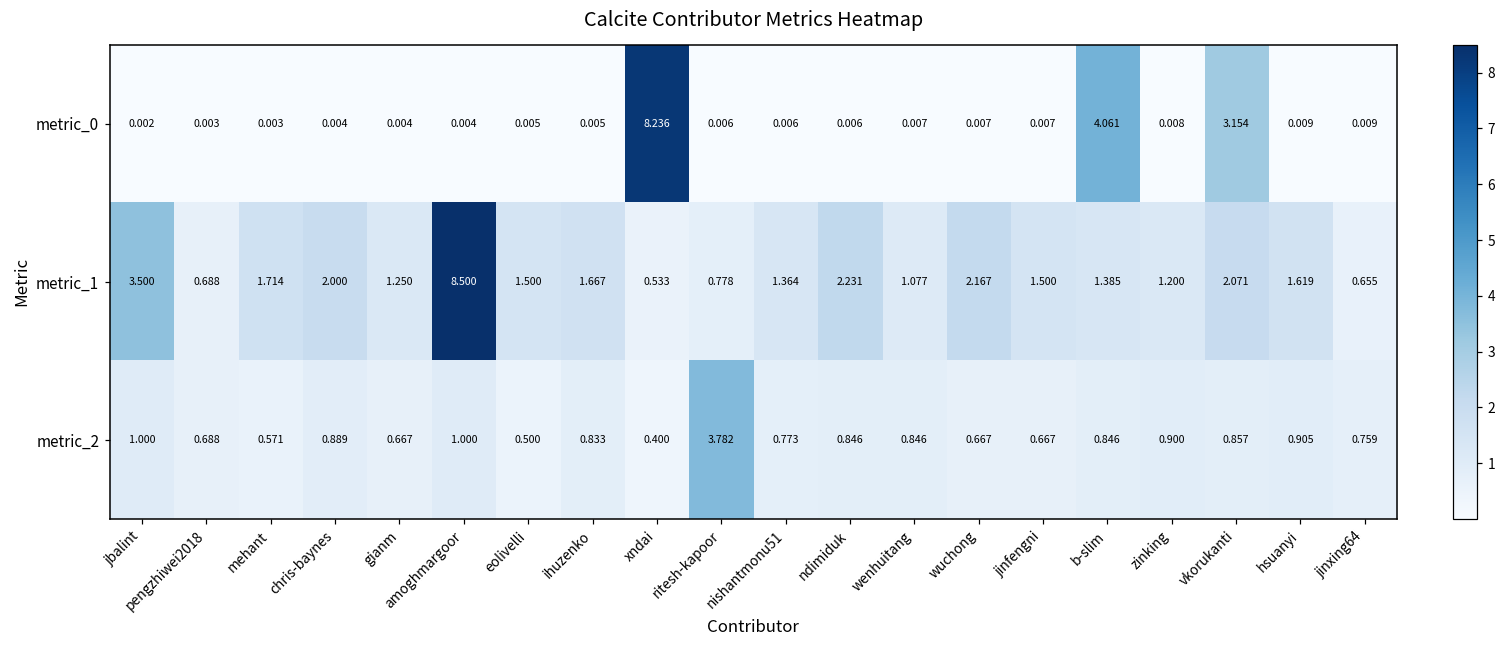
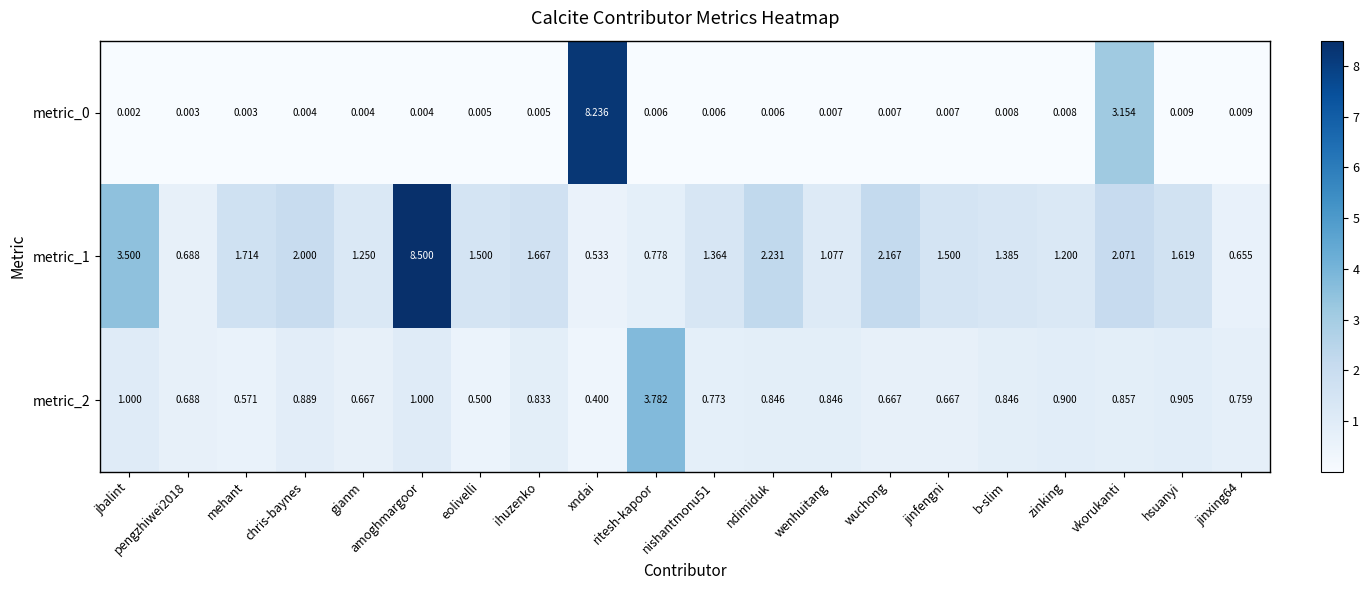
  {
    "metric_0": {
      "jbalint": 0.002,
      "pengzhiwei2018": 0.003,
      "mehant": 0.003,
      "chris-baynes": 0.004,
      "gianm": 0.004,
      "amoghmargoor": 0.004,
      "eolivelli": 0.005,
      "ihuzenko": 0.005,
      "xndai": 8.236,
      "ritesh-kapoor": 0.006,
      "nishantmonu51": 0.006,
      "ndimiduk": 0.006,
      "wenhuitang": 0.007,
      "wuchong": 0.007,
      "jinfengni": 0.007,
-     "b-slim": 4.061,
+     "b-slim": 0.008,
      "zinking": 0.008,
      "vkorukanti": 3.154,
      "hsuanyi": 0.009,
      "jinxing64": 0.009
    },
    "metric_1": {
      "jbalint": 3.500,
      "pengzhiwei2018": 0.688,
      "mehant": 1.714,
      "chris-baynes": 2.000,
      "gianm": 1.250,
      "amoghmargoor": 8.500,
      "eolivelli": 1.500,
      "ihuzenko": 1.667,
      "xndai": 0.533,
      "ritesh-kapoor": 0.778,
      "nishantmonu51": 1.364,
      "ndimiduk": 2.231,
      "wenhuitang": 1.077,
      "wuchong": 2.167,
      "jinfengni": 1.500,
      "b-slim": 1.385,
      "zinking": 1.200,
      "vkorukanti": 2.071,
      "hsuanyi": 1.619,
      "jinxing64": 0.655
    },
    "metric_2": {
      "jbalint": 1.000,
      "pengzhiwei2018": 0.688,
      "mehant": 0.571,
      "chris-baynes": 0.889,
      "gianm": 0.667,
      "amoghmargoor": 1.000,
      "eolivelli": 0.500,
      "ihuzenko": 0.833,
      "xndai": 0.400,
      "ritesh-kapoor": 3.782,
      "nishantmonu51": 0.773,
      "ndimiduk": 0.846,
      "wenhuitang": 0.846,
      "wuchong": 0.667,
      "jinfengni": 0.667,
      "b-slim": 0.846,
      "zinking": 0.900,
      "vkorukanti": 0.857,
      "hsuanyi": 0.905,
      "jinxing64": 0.759
    }
  }
